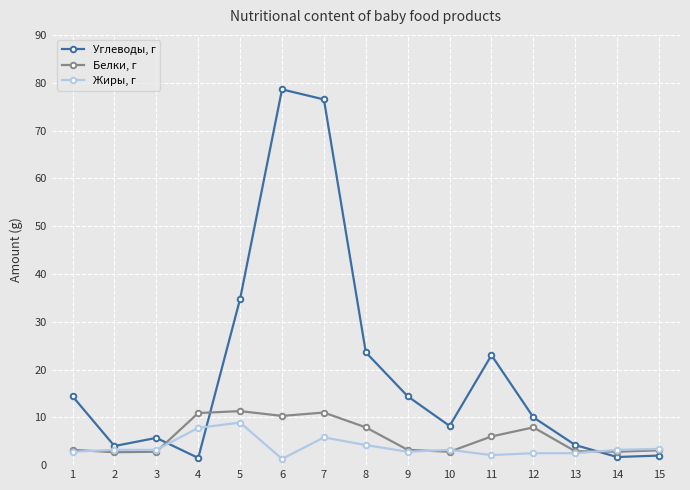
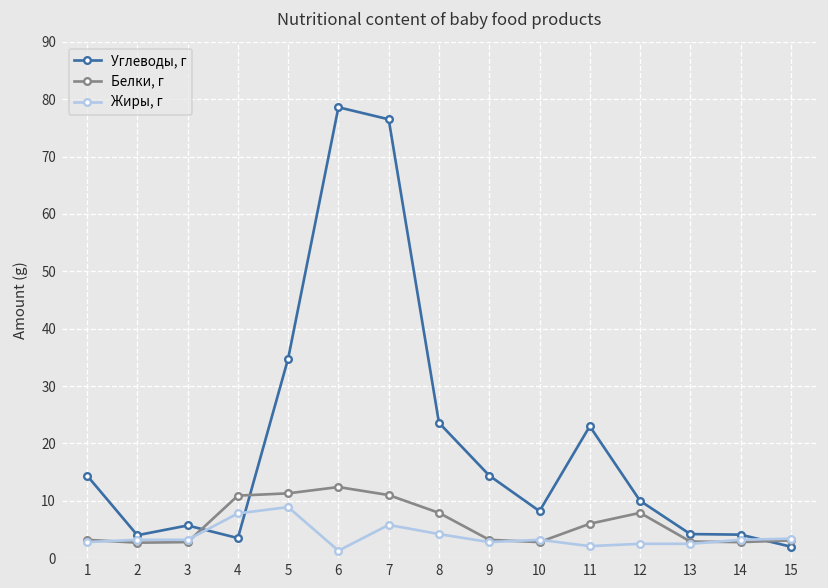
  {
    "Углеводы, г": {
      "1": 14,
      "2": 4,
      "3": 6,
-     "4": 2,
+     "4": 4,
      "5": 35,
      "6": 79,
      "7": 77,
      "8": 24,
      "9": 14,
      "10": 8,
      "11": 23,
      "12": 10,
      "13": 4,
-     "14": 2,
+     "14": 4,
      "15": 2
    },
    "Белки, г": {
      "4": 11,
      "5": 11,
-     "6": 10,
+     "6": 12,
      "7": 11,
      "8": 8,
      "11": 6,
      "12": 8
    },
    "Жиры, г": {
      "4": 8,
      "5": 9,
      "6": 1,
      "7": 6,
      "8": 4,
      "11": 2,
      "12": 3
    }
  }
